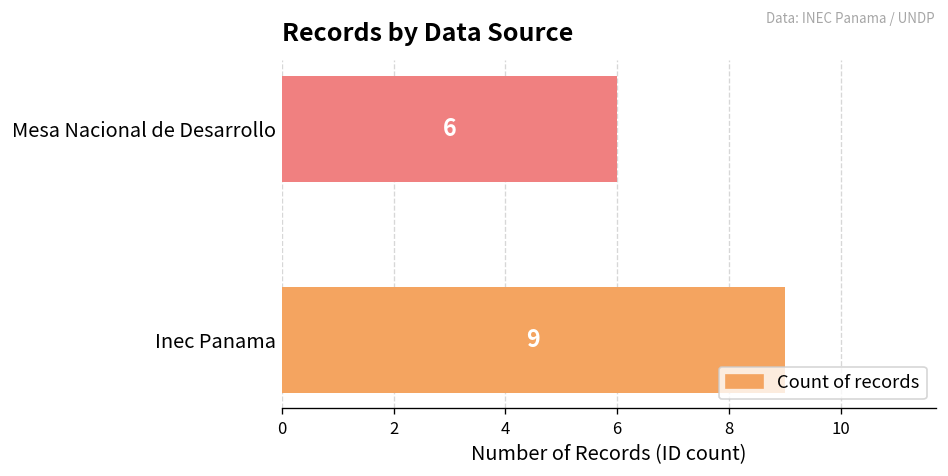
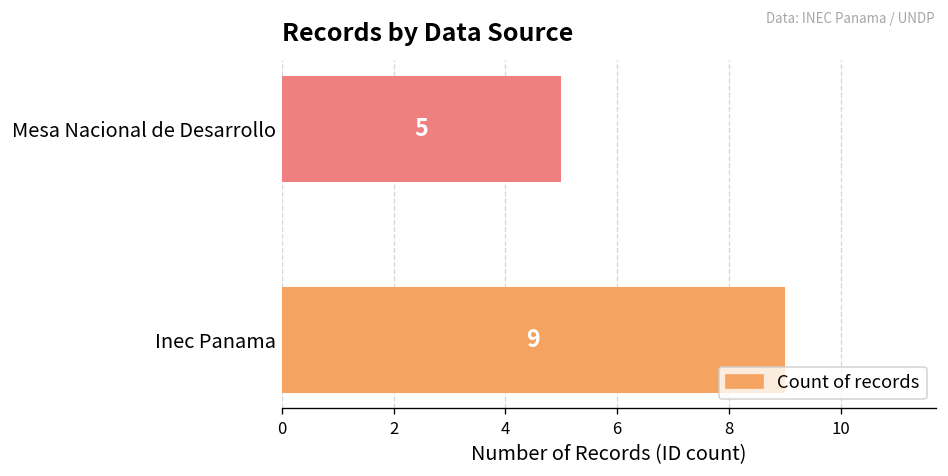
  {
-   "Mesa Nacional de Desarrollo": 6,
+   "Mesa Nacional de Desarrollo": 5,
    "Inec Panama": 9
  }
